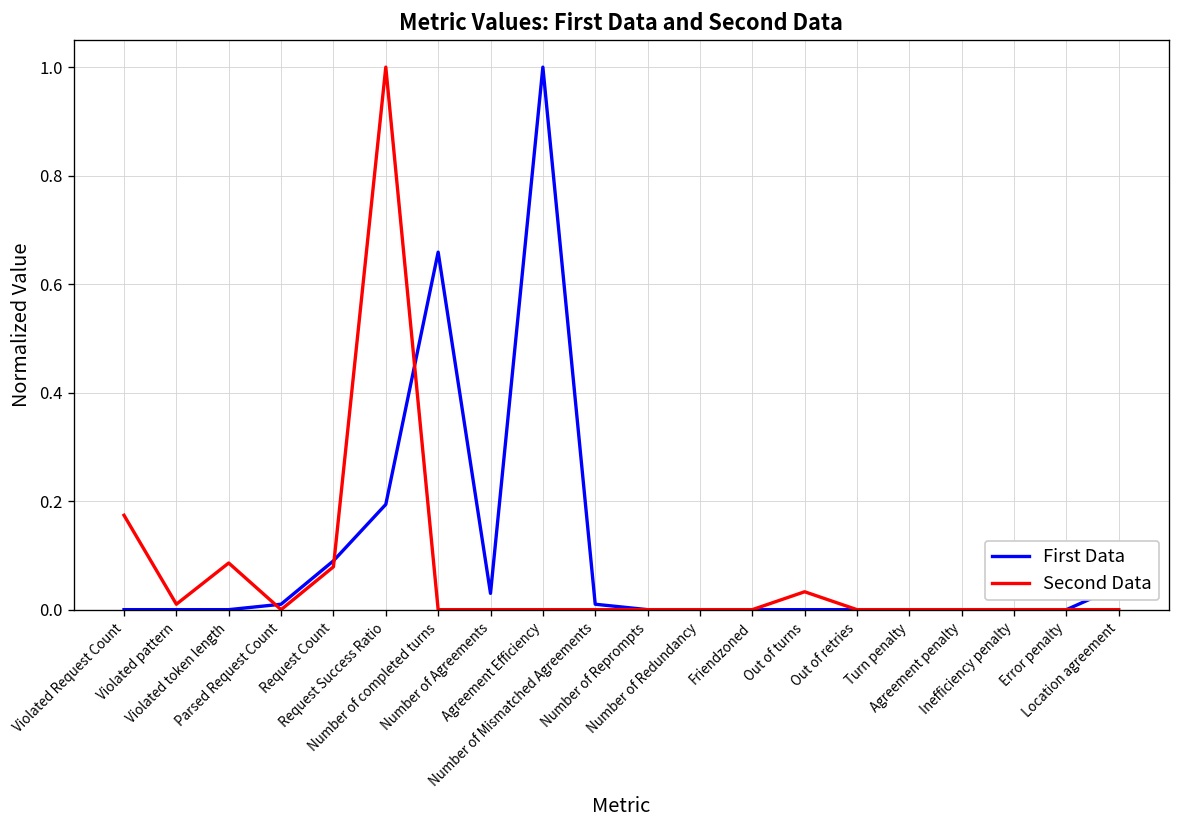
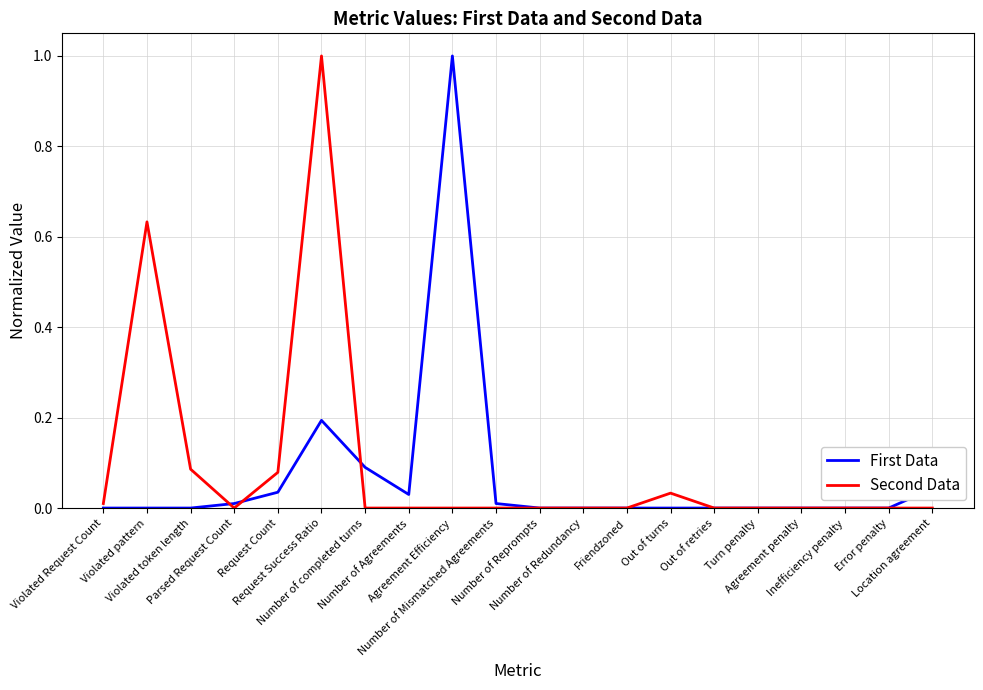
  {
    "First Data": {
      "Violated Request Count": 0.00,
      "Violated pattern": 0.00,
      "Violated token length": 0.00,
      "Parsed Request Count": 0.01,
-     "Request Count": 0.09,
+     "Request Count": 0.04,
      "Request Success Ratio": 0.19,
-     "Number of completed turns": 0.66,
+     "Number of completed turns": 0.09,
      "Number of Agreements": 0.03,
      "Agreement Efficiency": 1.00,
      "Number of Mismatched Agreements": 0.01,
      "Out of turns": 0.00
    },
    "Second Data": {
-     "Violated Request Count": 0.17,
-     "Violated pattern": 0.01,
+     "Violated Request Count": 0.01,
+     "Violated pattern": 0.63,
      "Violated token length": 0.09,
      "Parsed Request Count": 0.00,
      "Request Count": 0.08,
      "Request Success Ratio": 1.00,
      "Number of completed turns": 0.00,
      "Number of Agreements": 0.00,
      "Agreement Efficiency": 0.00,
      "Number of Mismatched Agreements": 0.00,
      "Out of turns": 0.03,
      "Location agreement": 0.00
    }
  }
